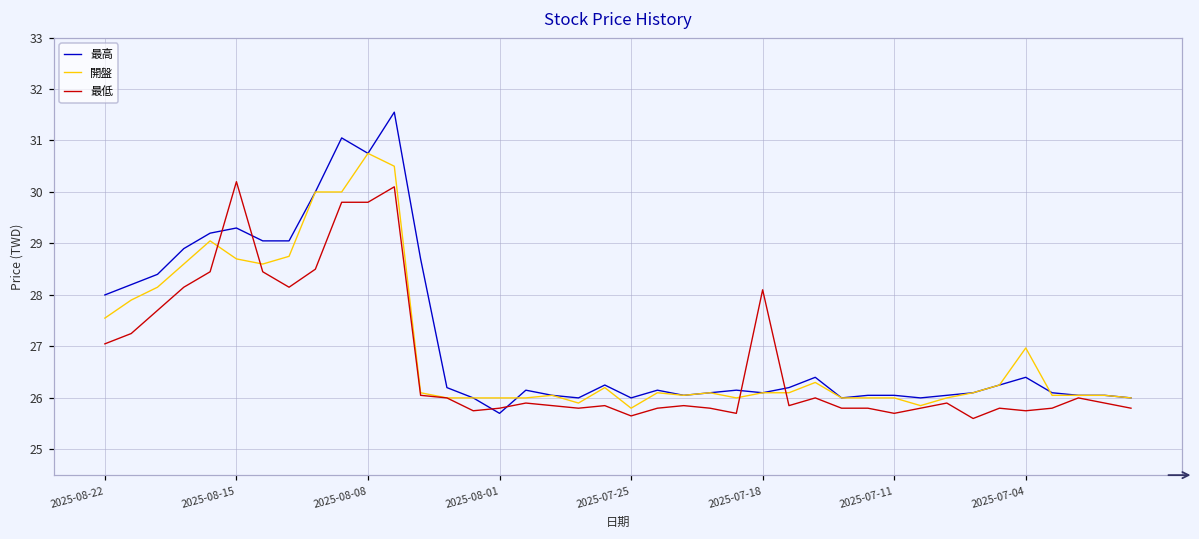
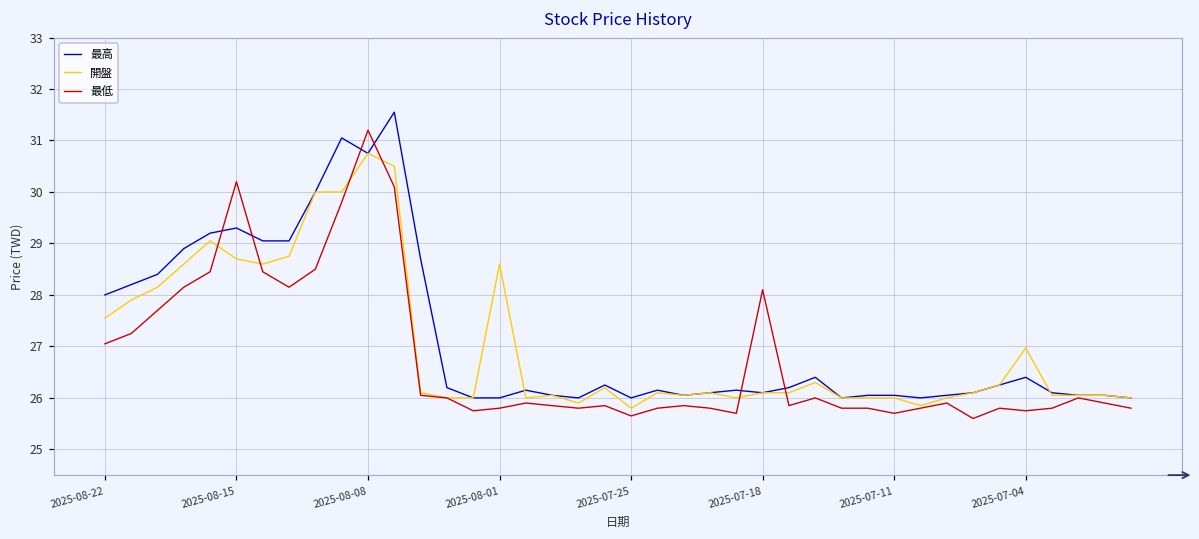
  {
    "最高": {
      "2025-08-22": 28.0,
      "2025-08-15": 29.3,
-     "2025-08-01": 25.7,
+     "2025-08-01": 26.0,
      "2025-07-25": 26.0,
      "2025-07-04": 26.4
    },
    "開盤": {
      "2025-08-22": 27.6,
      "2025-08-15": 28.7,
-     "2025-08-01": 26.0,
+     "2025-08-01": 28.6,
      "2025-07-25": 25.8,
      "2025-07-04": 27.0
    },
    "最低": {
      "2025-08-22": 27.1,
      "2025-08-15": 30.2,
-     "2025-08-08": 29.8,
+     "2025-08-08": 31.2,
      "2025-08-01": 25.8,
      "2025-07-25": 25.7,
      "2025-07-18": 28.1,
      "2025-07-11": 25.7,
      "2025-07-04": 25.8
    }
  }
